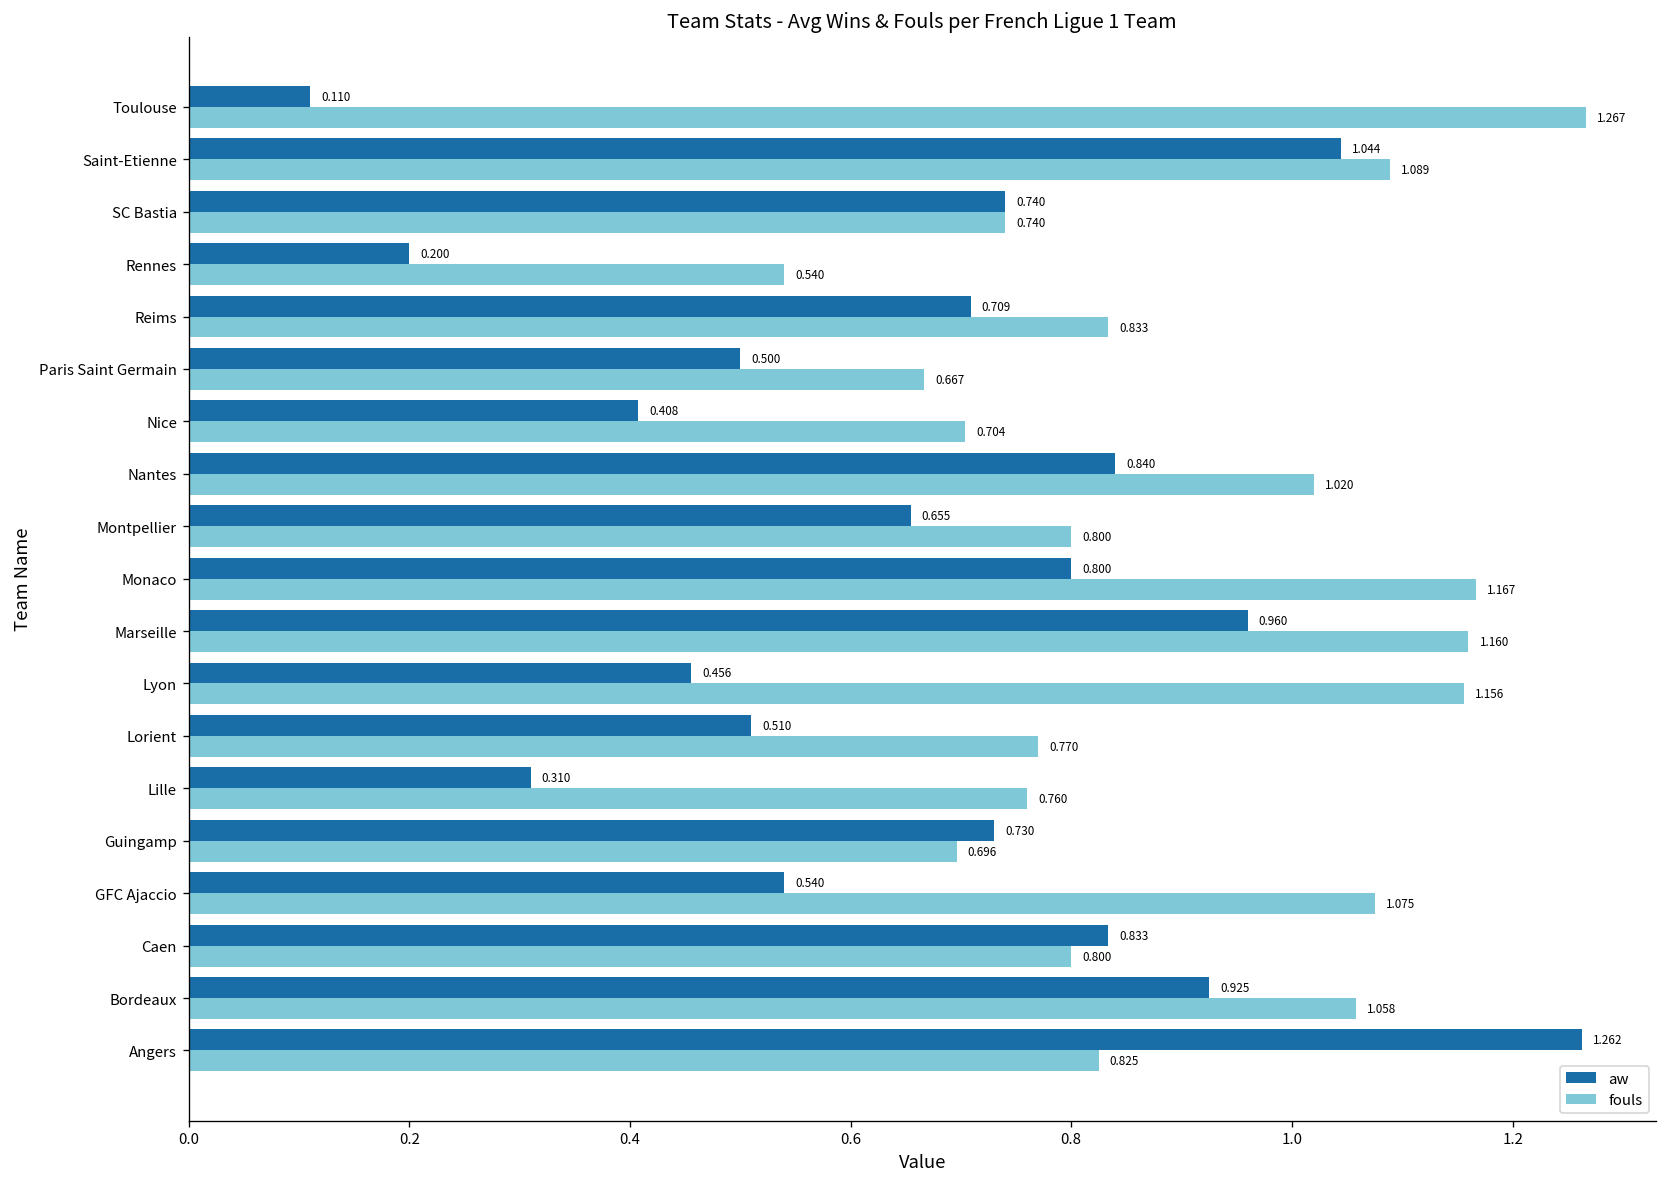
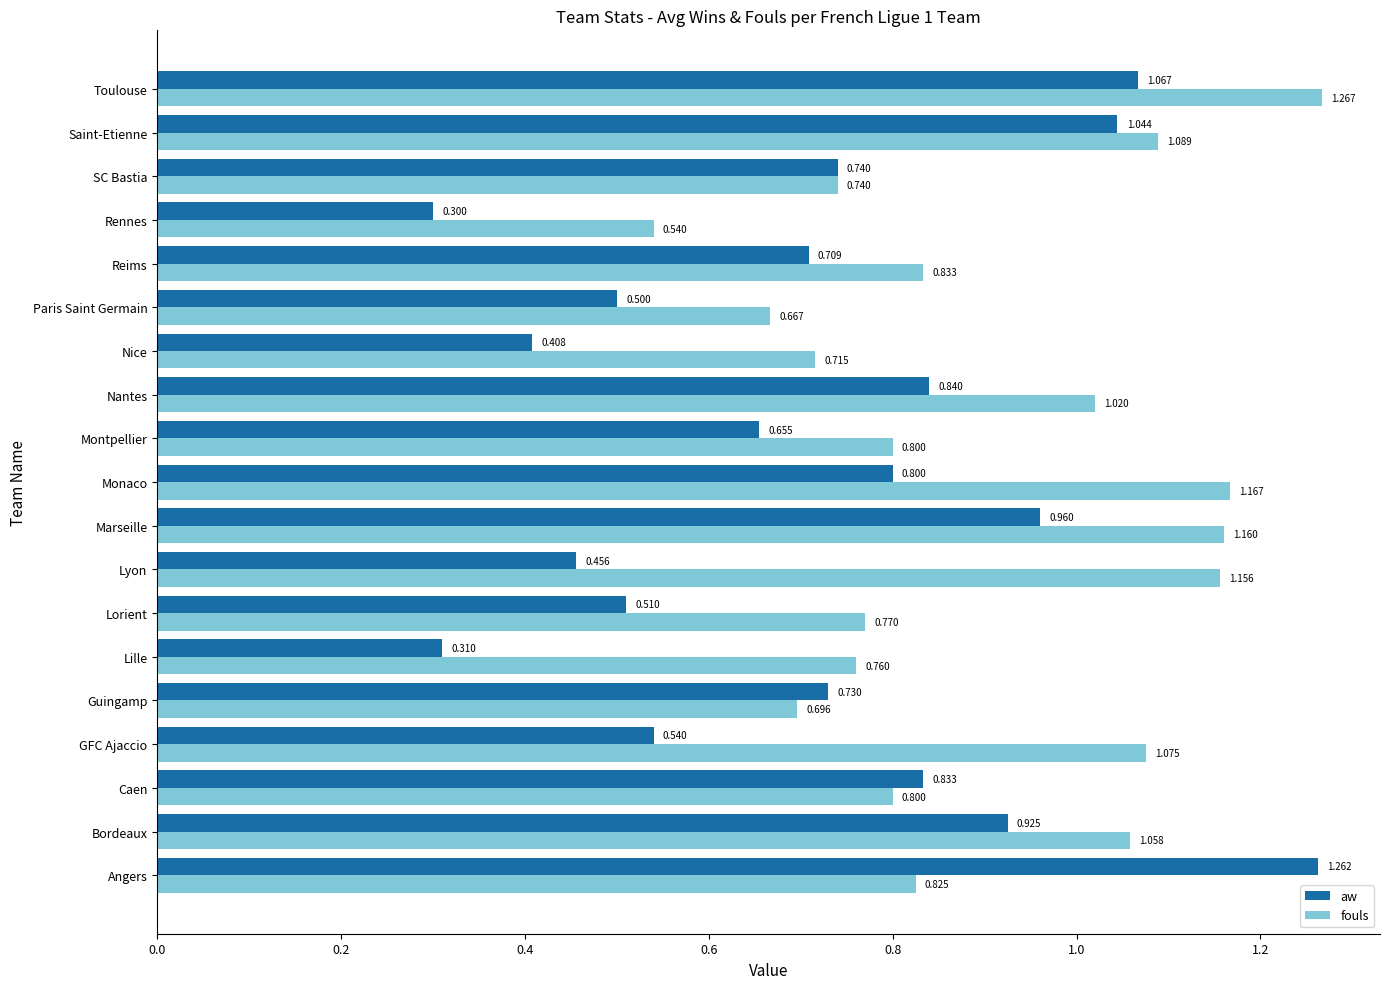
  {
    "aw": {
-     "Toulouse": 0.110,
+     "Toulouse": 1.067,
      "Saint-Etienne": 1.044,
      "SC Bastia": 0.740,
-     "Rennes": 0.200,
+     "Rennes": 0.300,
      "Reims": 0.709,
      "Paris Saint Germain": 0.500,
      "Nice": 0.408,
      "Nantes": 0.840,
      "Montpellier": 0.655,
      "Monaco": 0.800,
      "Marseille": 0.960,
      "Lyon": 0.456,
      "Lorient": 0.510,
      "Lille": 0.310,
      "Guingamp": 0.730,
      "GFC Ajaccio": 0.540,
      "Caen": 0.833,
      "Bordeaux": 0.925,
      "Angers": 1.262
    },
    "fouls": {
      "Toulouse": 1.267,
      "Saint-Etienne": 1.089,
      "SC Bastia": 0.740,
      "Rennes": 0.540,
      "Reims": 0.833,
      "Paris Saint Germain": 0.667,
-     "Nice": 0.704,
+     "Nice": 0.715,
      "Nantes": 1.020,
      "Montpellier": 0.800,
      "Monaco": 1.167,
      "Marseille": 1.160,
      "Lyon": 1.156,
      "Lorient": 0.770,
      "Lille": 0.760,
      "Guingamp": 0.696,
      "GFC Ajaccio": 1.075,
      "Caen": 0.800,
      "Bordeaux": 1.058,
      "Angers": 0.825
    }
  }
